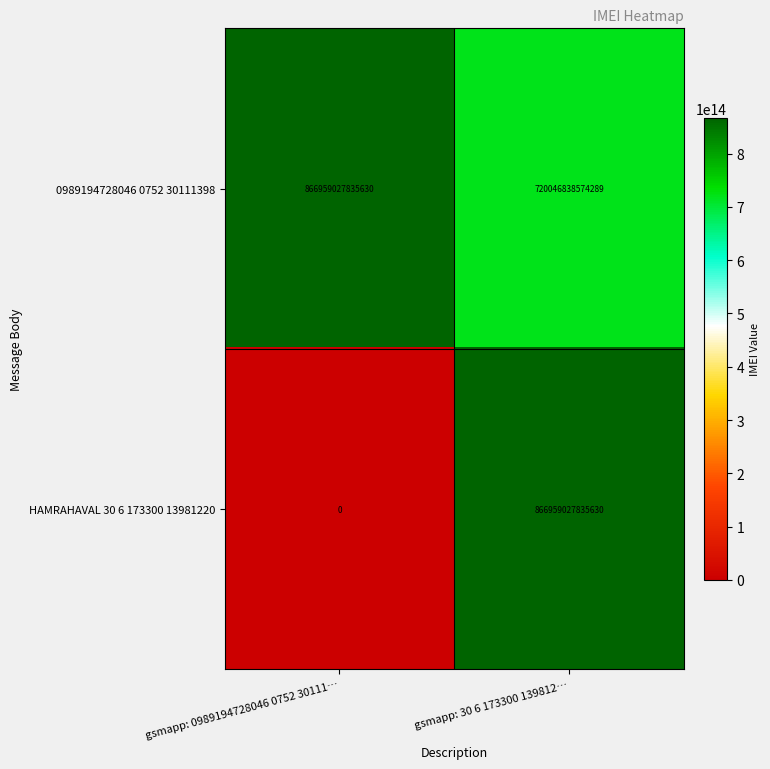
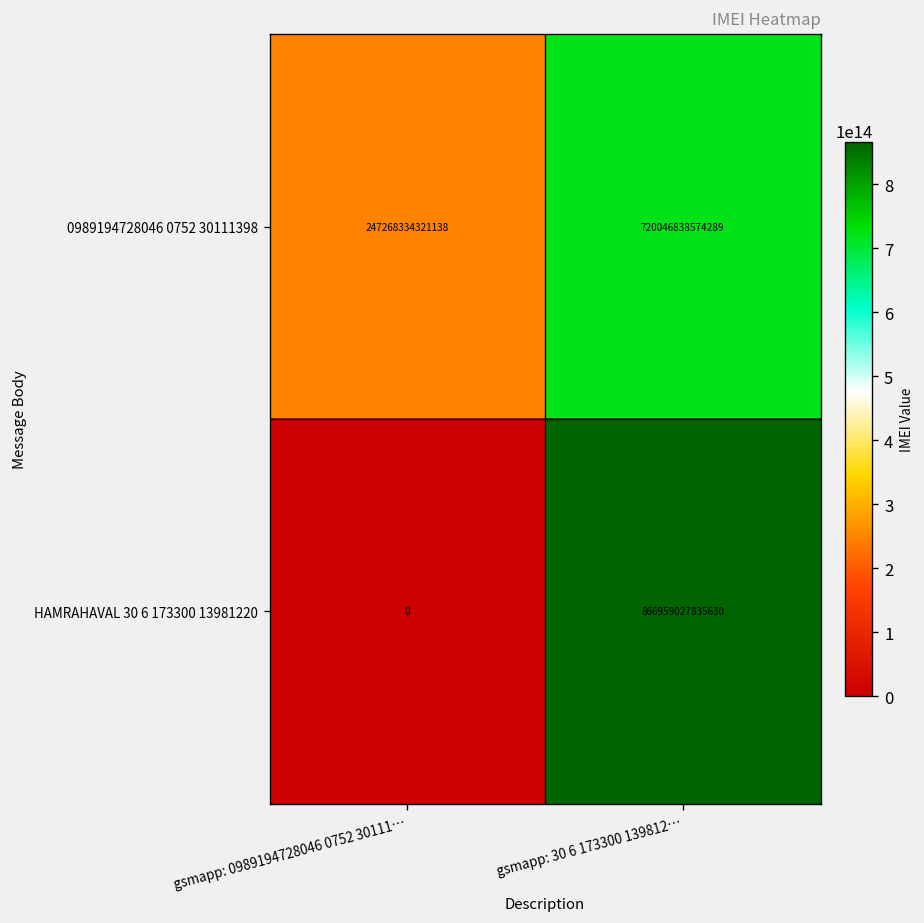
  {
    "0989194728046 0752 30111398": {
-     "gsmapp: 0989194728046 0752 30111…": 866959027835630,
+     "gsmapp: 0989194728046 0752 30111…": 247268334321138,
      "gsmapp: 30 6 173300 139812…": 720046838574289
    },
    "HAMRAHAVAL 30 6 173300 13981220": {
      "gsmapp: 0989194728046 0752 30111…": 0,
      "gsmapp: 30 6 173300 139812…": 866959027835630
    }
  }
